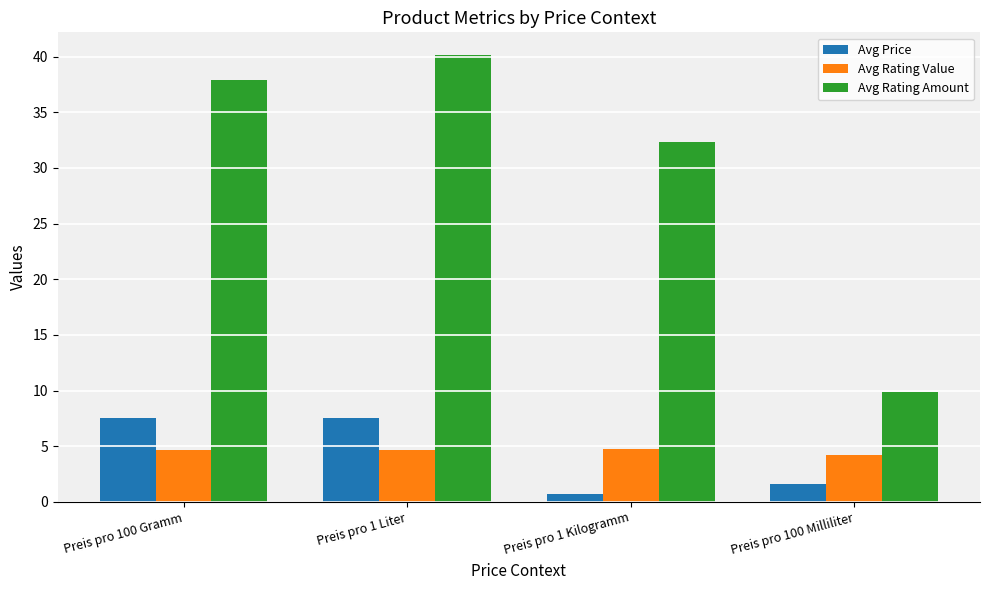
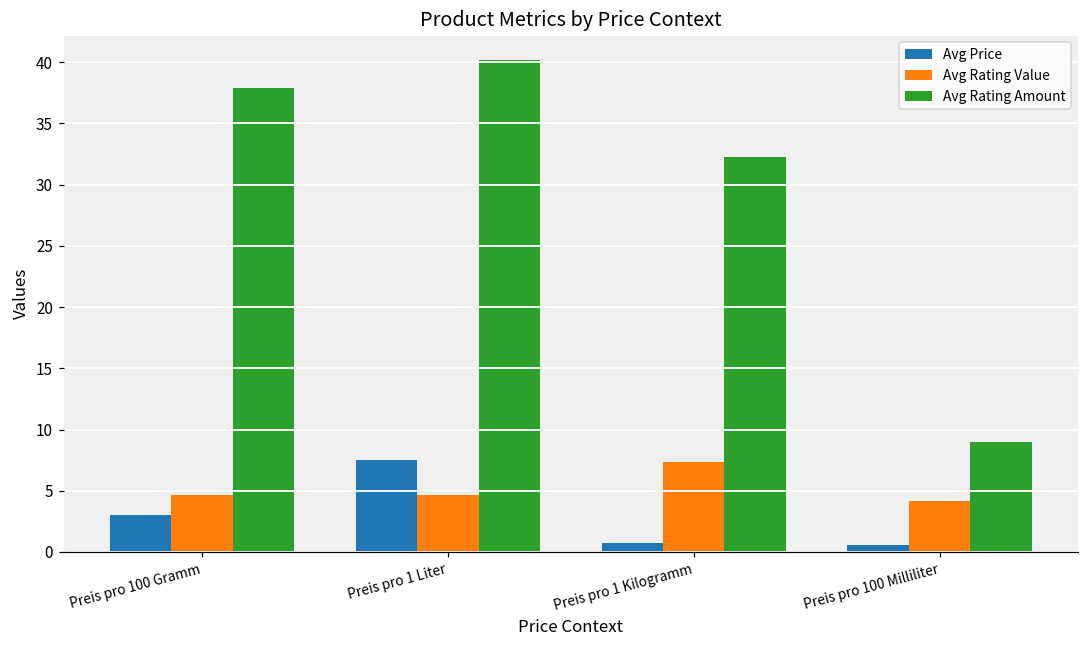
  {
    "Avg Price": {
-     "Preis pro 100 Gramm": 7.5,
+     "Preis pro 100 Gramm": 3.0,
      "Preis pro 1 Liter": 7.6,
      "Preis pro 1 Kilogramm": 0.7,
-     "Preis pro 100 Milliliter": 1.6
+     "Preis pro 100 Milliliter": 0.6
    },
    "Avg Rating Value": {
      "Preis pro 100 Gramm": 4.7,
      "Preis pro 1 Liter": 4.7,
-     "Preis pro 1 Kilogramm": 4.7,
+     "Preis pro 1 Kilogramm": 7.3,
      "Preis pro 100 Milliliter": 4.2
    },
    "Avg Rating Amount": {
      "Preis pro 100 Gramm": 37.9,
      "Preis pro 1 Liter": 40.2,
      "Preis pro 1 Kilogramm": 32.3,
-     "Preis pro 100 Milliliter": 9.9
+     "Preis pro 100 Milliliter": 9.0
    }
  }
